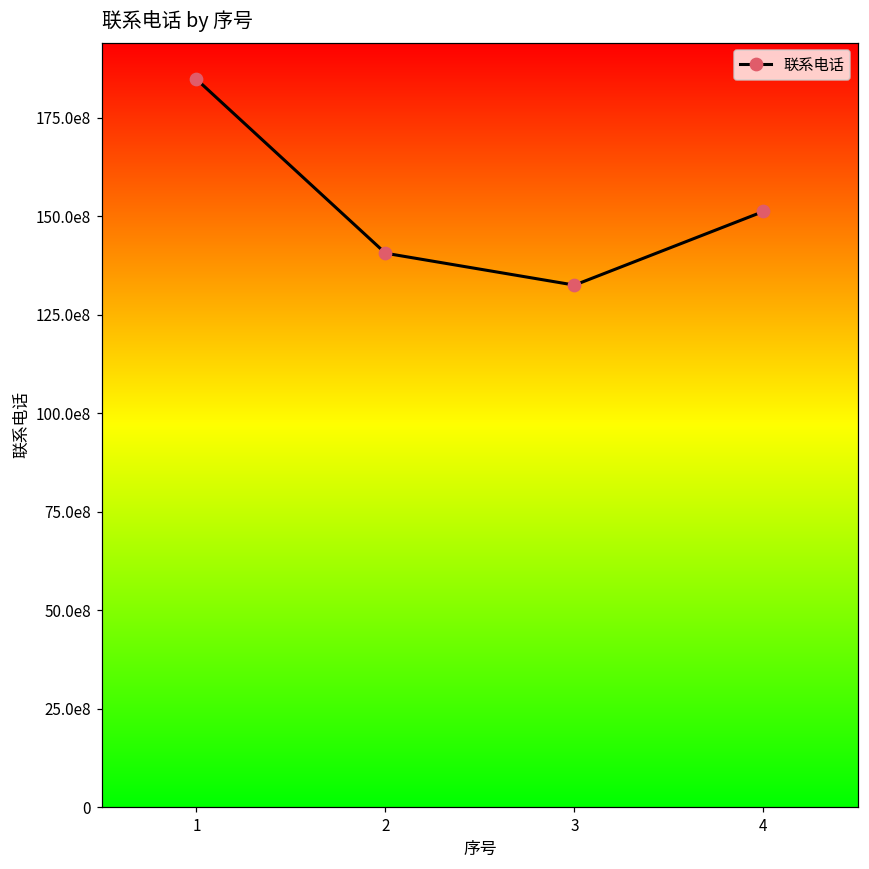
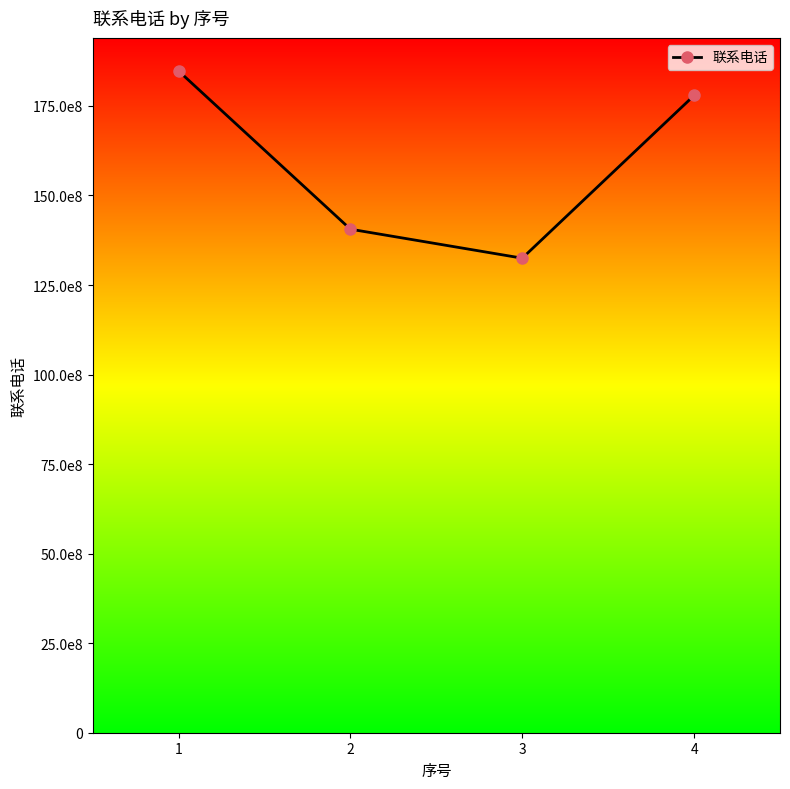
  {
    "1": 18500000000,
    "2": 14100000000,
    "3": 13200000000,
-   "4": 15100000000
+   "4": 17800000000
  }
